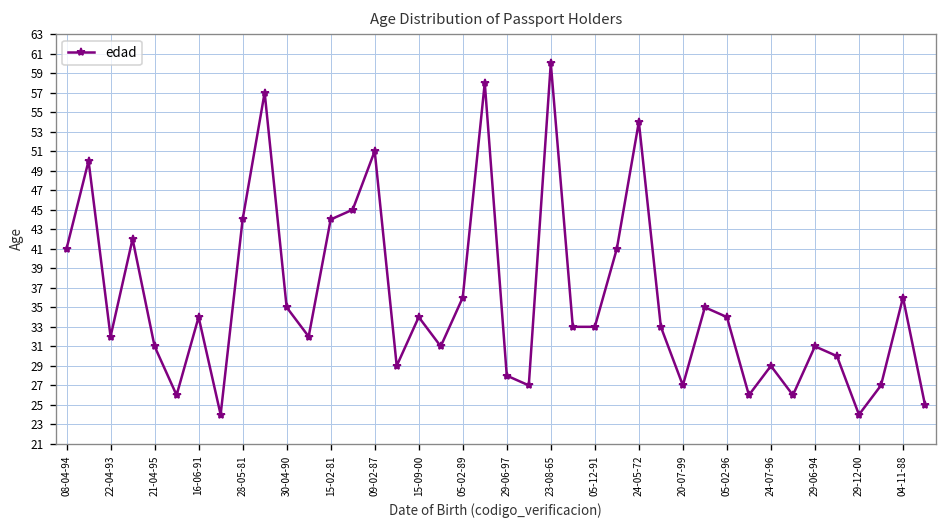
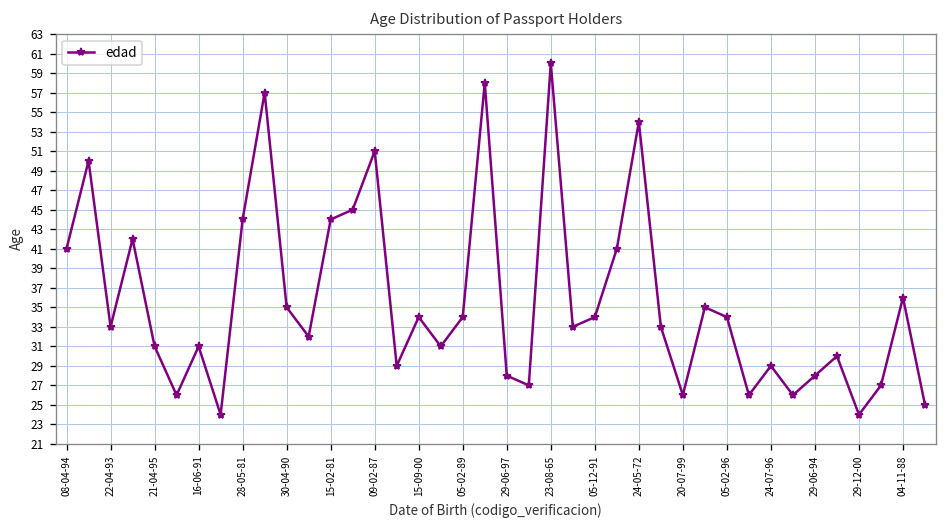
  {
    "08-04-94": 41,
-   "22-04-93": 32,
+   "22-04-93": 33,
    "21-04-95": 31,
-   "16-06-91": 34,
+   "16-06-91": 31,
    "28-05-81": 44,
    "30-04-90": 35,
    "15-02-81": 44,
    "09-02-87": 51,
    "15-09-00": 34,
-   "05-02-89": 36,
+   "05-02-89": 34,
    "29-06-97": 28,
    "23-08-65": 60,
-   "05-12-91": 33,
+   "05-12-91": 34,
    "24-05-72": 54,
-   "20-07-99": 27,
+   "20-07-99": 26,
    "05-02-96": 34,
    "24-07-96": 29,
-   "29-06-94": 31,
+   "29-06-94": 28,
    "29-12-00": 24,
    "04-11-88": 36
  }
